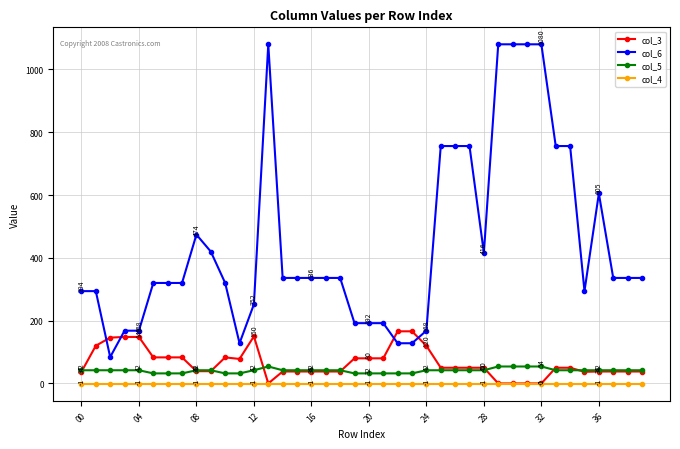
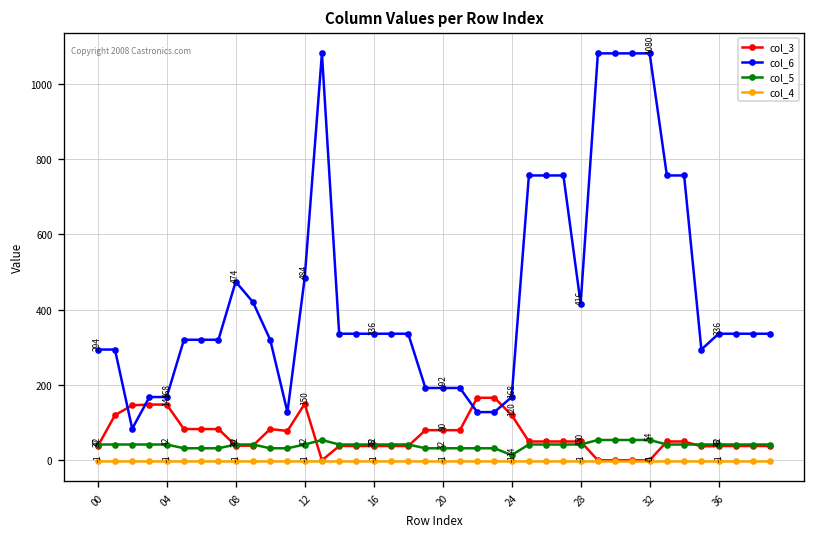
  {
    "col_3": {
      "12": 150,
      "20": 80,
      "24": 120
    },
    "col_6": {
      "00": 294,
      "08": 474,
-     "12": 252,
+     "12": 484,
      "16": 336,
      "20": 192,
      "24": 168,
      "28": 416,
      "32": 1080,
-     "36": 605
+     "36": 336
    },
    "col_5": {
      "04": 42,
      "12": 42,
      "20": 32,
-     "24": 42,
+     "24": 14,
      "32": 54
    },
    "col_4": {
      "00": -1,
      "04": -1,
      "08": -1,
      "12": -1,
      "16": -1,
      "20": -1,
      "24": -1,
      "28": -1,
      "36": -1
    }
  }
